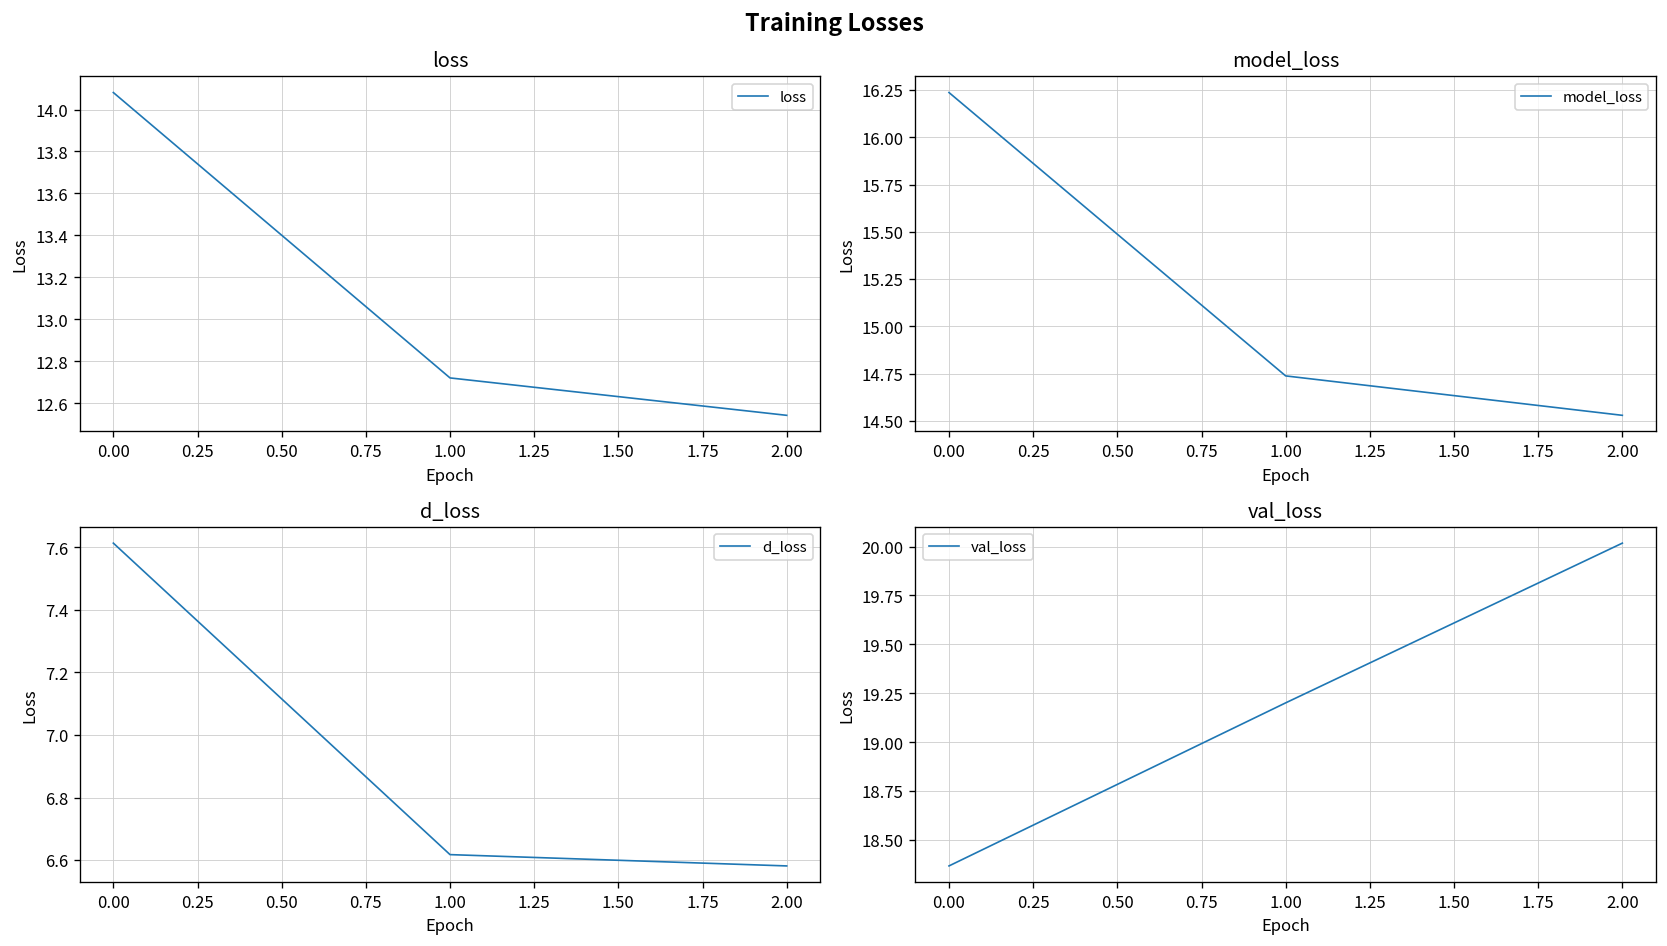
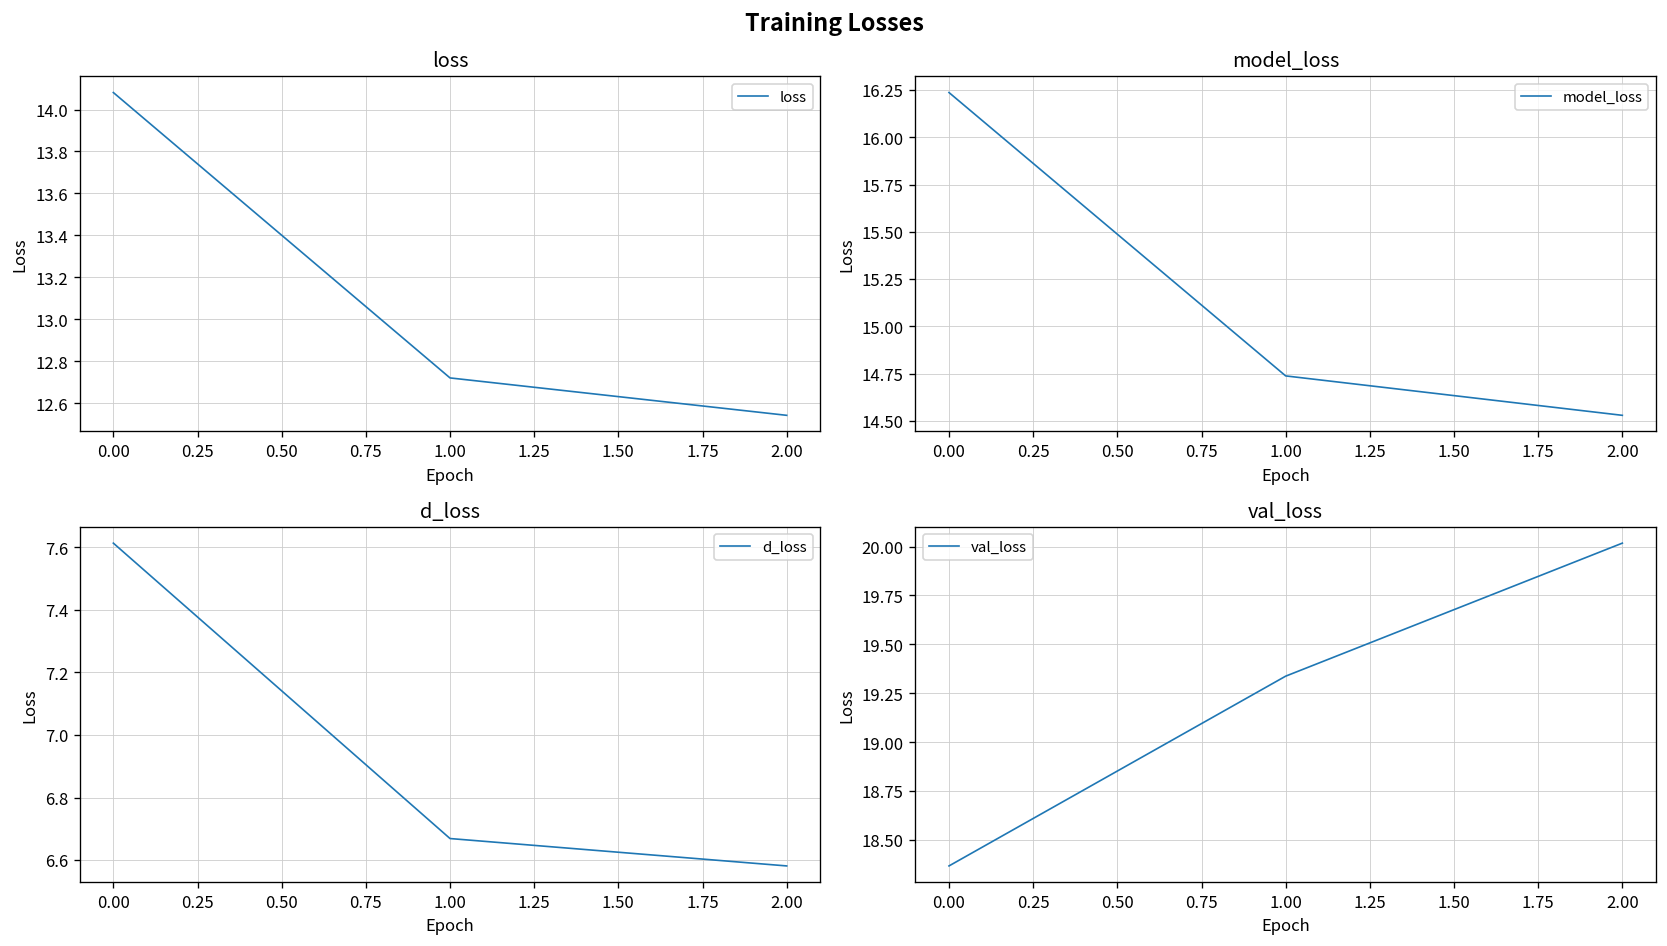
  {
    "loss": {
      "0.00": 14.08,
      "1.00": 12.72,
      "2.00": 12.54
    },
    "model_loss": {
      "0.00": 16.24,
      "1.00": 14.74,
      "2.00": 14.53
    },
    "d_loss": {
      "0.00": 7.61,
-     "1.00": 6.62,
+     "1.00": 6.67,
      "2.00": 6.58
    },
    "val_loss": {
      "0.00": 18.37,
-     "1.00": 19.20,
+     "1.00": 19.34,
      "2.00": 20.02
    }
  }
